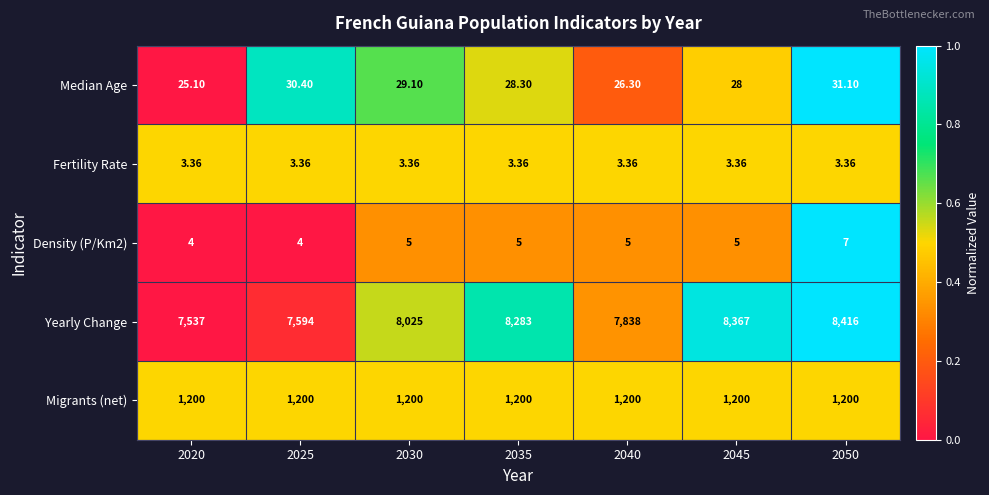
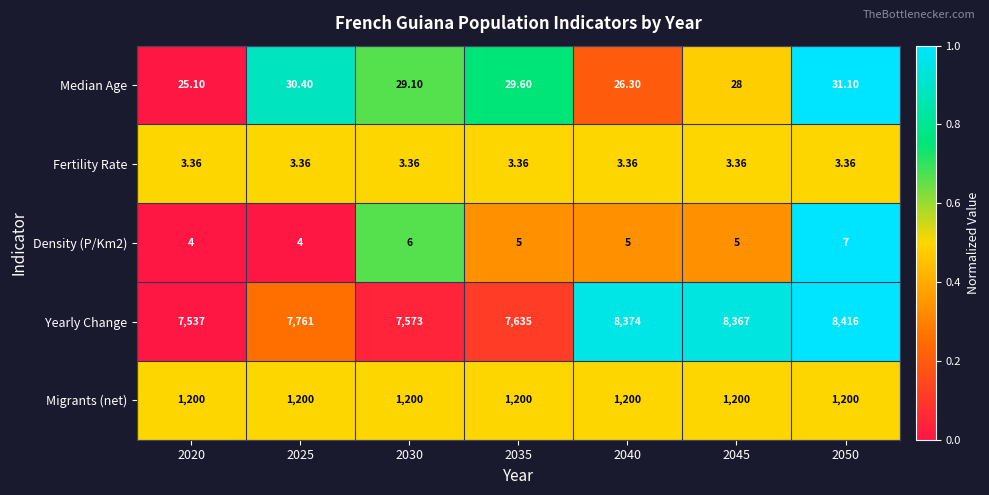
  {
    "Median Age": {
      "2020": "25.10",
      "2025": "30.40",
      "2030": "29.10",
-     "2035": "28.30",
+     "2035": "29.60",
      "2040": "26.30",
      "2045": "28",
      "2050": "31.10"
    },
    "Fertility Rate": {
      "2020": "3.36",
      "2025": "3.36",
      "2030": "3.36",
      "2035": "3.36",
      "2040": "3.36",
      "2045": "3.36",
      "2050": "3.36"
    },
    "Density (P/Km2)": {
      "2020": "4",
      "2025": "4",
-     "2030": "5",
+     "2030": "6",
      "2035": "5",
      "2040": "5",
      "2045": "5",
      "2050": "7"
    },
    "Yearly Change": {
      "2020": "7,537",
-     "2025": "7,594",
-     "2030": "8,025",
-     "2035": "8,283",
-     "2040": "7,838",
+     "2025": "7,761",
+     "2030": "7,573",
+     "2035": "7,635",
+     "2040": "8,374",
      "2045": "8,367",
      "2050": "8,416"
    },
    "Migrants (net)": {
      "2020": "1,200",
      "2025": "1,200",
      "2030": "1,200",
      "2035": "1,200",
      "2040": "1,200",
      "2045": "1,200",
      "2050": "1,200"
    }
  }
